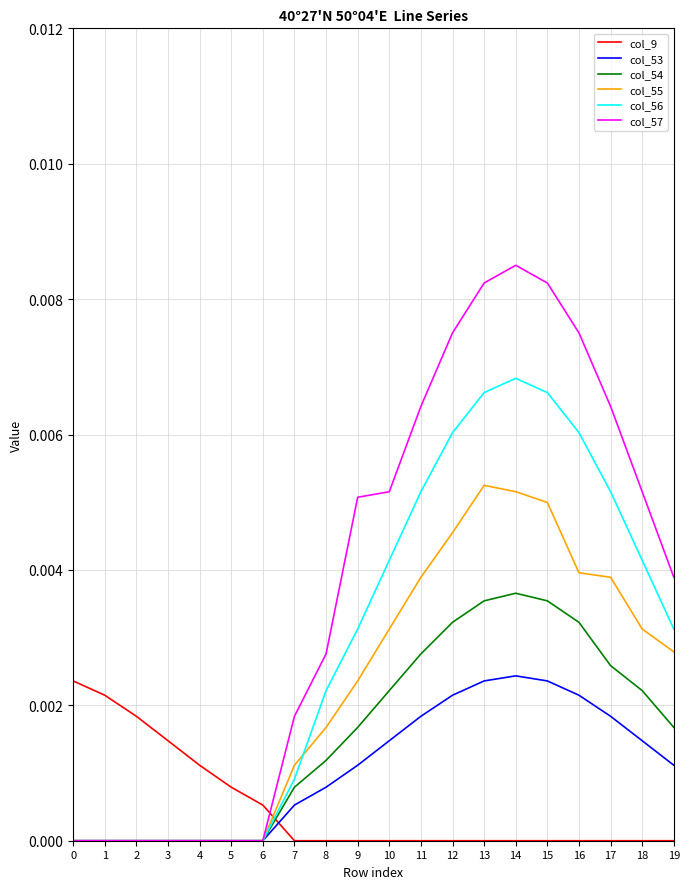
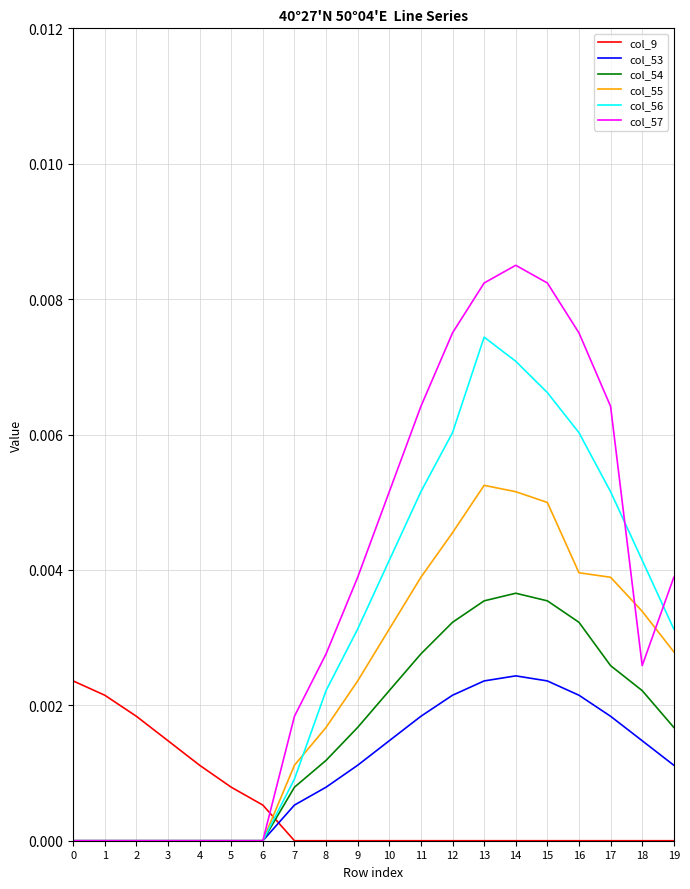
  {
    "col_9": {
      "0": 0.0024,
      "1": 0.0021,
      "2": 0.0018,
      "3": 0.0015,
      "4": 0.0011,
      "5": 0.0008,
      "6": 0.0005,
      "7": 0.0000,
      "8": 0.0000,
      "9": 0.0000,
      "10": 0.0000,
      "11": 0.0000,
      "12": 0.0000,
      "13": 0.0000,
      "14": 0.0000,
      "15": 0.0000,
      "16": 0.0000,
      "17": 0.0000,
      "18": 0.0000,
      "19": 0.0000
    },
    "col_53": {
      "7": 0.0005,
      "8": 0.0008,
      "9": 0.0011,
      "10": 0.0015,
      "11": 0.0018,
      "12": 0.0021,
      "13": 0.0024,
      "14": 0.0024,
      "15": 0.0024,
      "16": 0.0021,
      "17": 0.0018,
      "18": 0.0015,
      "19": 0.0011
    },
    "col_54": {
      "7": 0.0008,
      "8": 0.0012,
      "9": 0.0017,
      "10": 0.0022,
      "11": 0.0028,
      "12": 0.0032,
      "13": 0.0035,
      "14": 0.0037,
      "15": 0.0035,
      "16": 0.0032,
      "17": 0.0026,
      "18": 0.0022,
      "19": 0.0017
    },
    "col_55": {
      "7": 0.0011,
      "8": 0.0017,
      "9": 0.0024,
      "10": 0.0031,
      "11": 0.0039,
      "12": 0.0045,
      "13": 0.0052,
      "14": 0.0052,
      "15": 0.0050,
      "16": 0.0040,
      "17": 0.0039,
-     "18": 0.0031,
+     "18": 0.0034,
      "19": 0.0028
    },
    "col_56": {
      "7": 0.0009,
      "8": 0.0022,
      "9": 0.0031,
      "10": 0.0041,
      "11": 0.0052,
      "12": 0.0060,
-     "13": 0.0066,
-     "14": 0.0068,
+     "13": 0.0074,
+     "14": 0.0071,
      "15": 0.0066,
      "16": 0.0060,
      "17": 0.0052,
      "18": 0.0041,
      "19": 0.0031
    },
    "col_57": {
      "7": 0.0018,
      "8": 0.0028,
-     "9": 0.0051,
+     "9": 0.0039,
      "10": 0.0052,
      "11": 0.0064,
      "12": 0.0075,
      "13": 0.0082,
      "14": 0.0085,
      "15": 0.0082,
      "16": 0.0075,
      "17": 0.0064,
-     "18": 0.0052,
+     "18": 0.0026,
      "19": 0.0039
    }
  }
